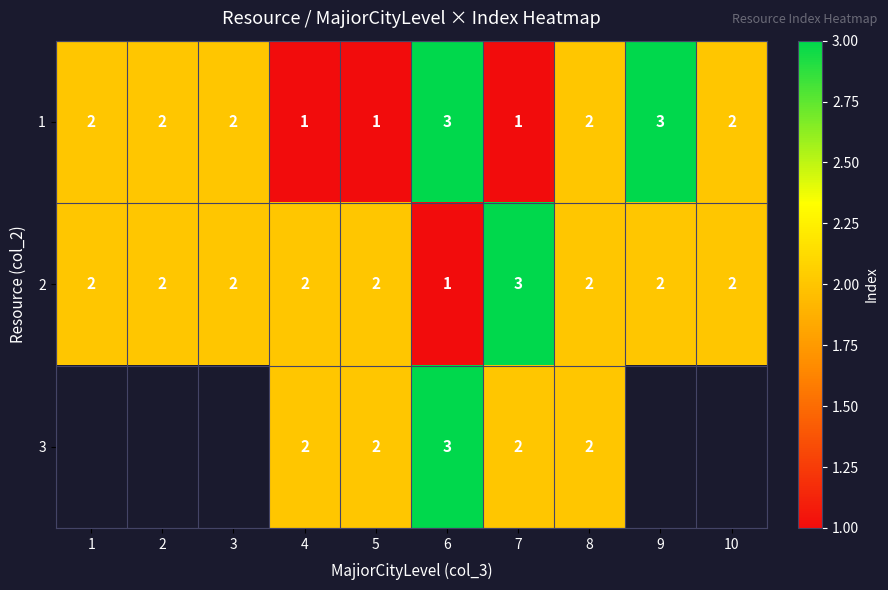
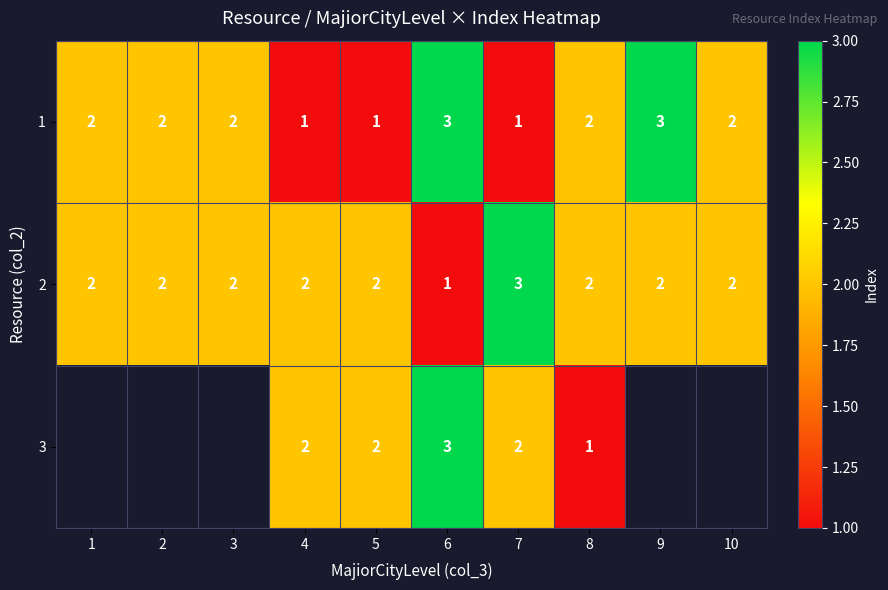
  {
    "1": {
      "1": 2,
      "2": 2,
      "3": 2,
      "4": 1,
      "5": 1,
      "6": 3,
      "7": 1,
      "8": 2,
      "9": 3,
      "10": 2
    },
    "2": {
      "1": 2,
      "2": 2,
      "3": 2,
      "4": 2,
      "5": 2,
      "6": 1,
      "7": 3,
      "8": 2,
      "9": 2,
      "10": 2
    },
    "3": {
      "4": 2,
      "5": 2,
      "6": 3,
      "7": 2,
-     "8": 2
+     "8": 1
    }
  }
